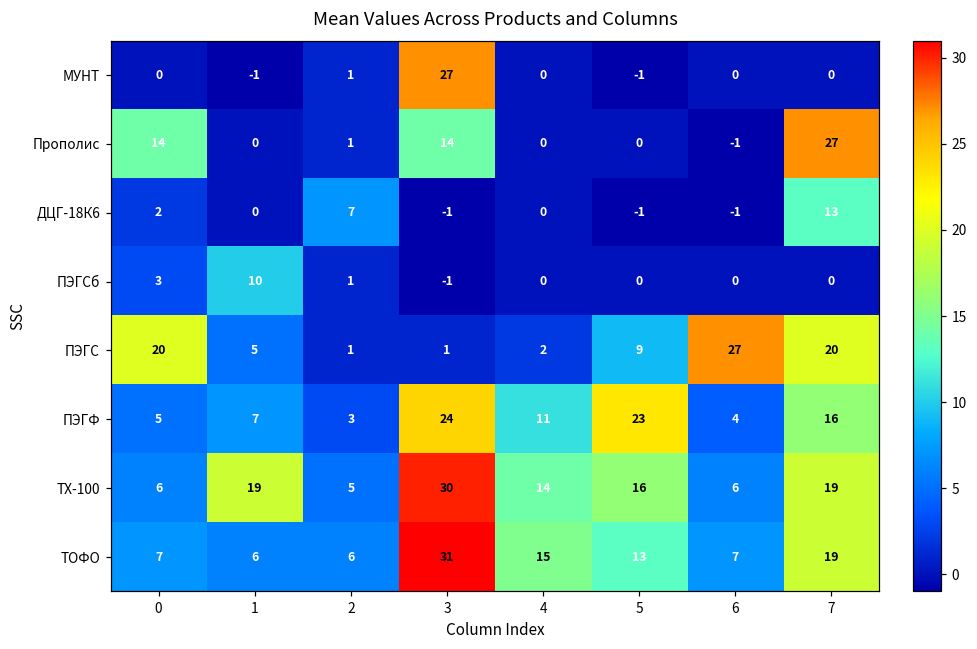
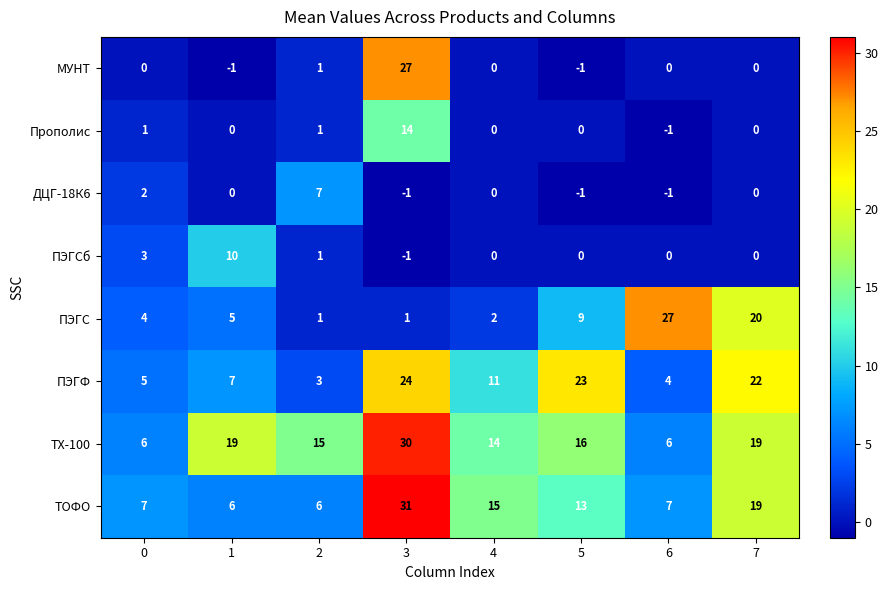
  {
    "МУНТ": {
      "0": 0,
      "1": -1,
      "2": 1,
      "3": 27,
      "4": 0,
      "5": -1,
      "6": 0,
      "7": 0
    },
    "Прополис": {
-     "0": 14,
+     "0": 1,
      "1": 0,
      "2": 1,
      "3": 14,
      "4": 0,
      "5": 0,
      "6": -1,
-     "7": 27
+     "7": 0
    },
    "ДЦГ-18К6": {
      "0": 2,
      "1": 0,
      "2": 7,
      "3": -1,
      "4": 0,
      "5": -1,
      "6": -1,
-     "7": 13
+     "7": 0
    },
    "ПЭГСб": {
      "0": 3,
      "1": 10,
      "2": 1,
      "3": -1,
      "4": 0,
      "5": 0,
      "6": 0,
      "7": 0
    },
    "ПЭГС": {
-     "0": 20,
+     "0": 4,
      "1": 5,
      "2": 1,
      "3": 1,
      "4": 2,
      "5": 9,
      "6": 27,
      "7": 20
    },
    "ПЭГФ": {
      "0": 5,
      "1": 7,
      "2": 3,
      "3": 24,
      "4": 11,
      "5": 23,
      "6": 4,
-     "7": 16
+     "7": 22
    },
    "ТХ-100": {
      "0": 6,
      "1": 19,
-     "2": 5,
+     "2": 15,
      "3": 30,
      "4": 14,
      "5": 16,
      "6": 6,
      "7": 19
    },
    "ТОФО": {
      "0": 7,
      "1": 6,
      "2": 6,
      "3": 31,
      "4": 15,
      "5": 13,
      "6": 7,
      "7": 19
    }
  }
